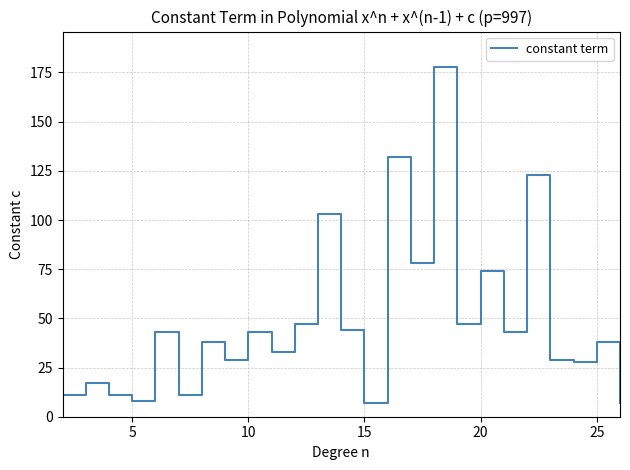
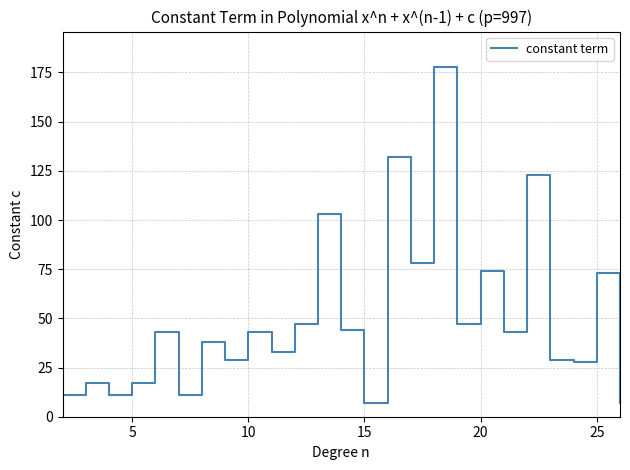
  {
-   "5": 8,
+   "5": 17,
    "10": 43,
    "15": 7,
    "20": 74,
-   "25": 38
+   "25": 73
  }
